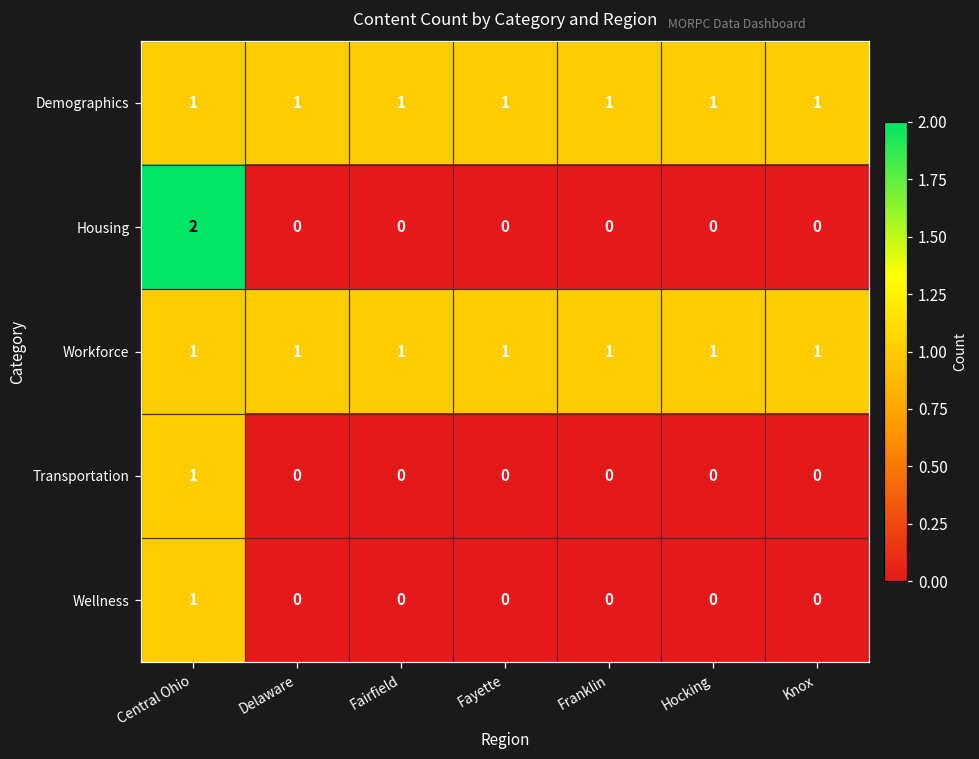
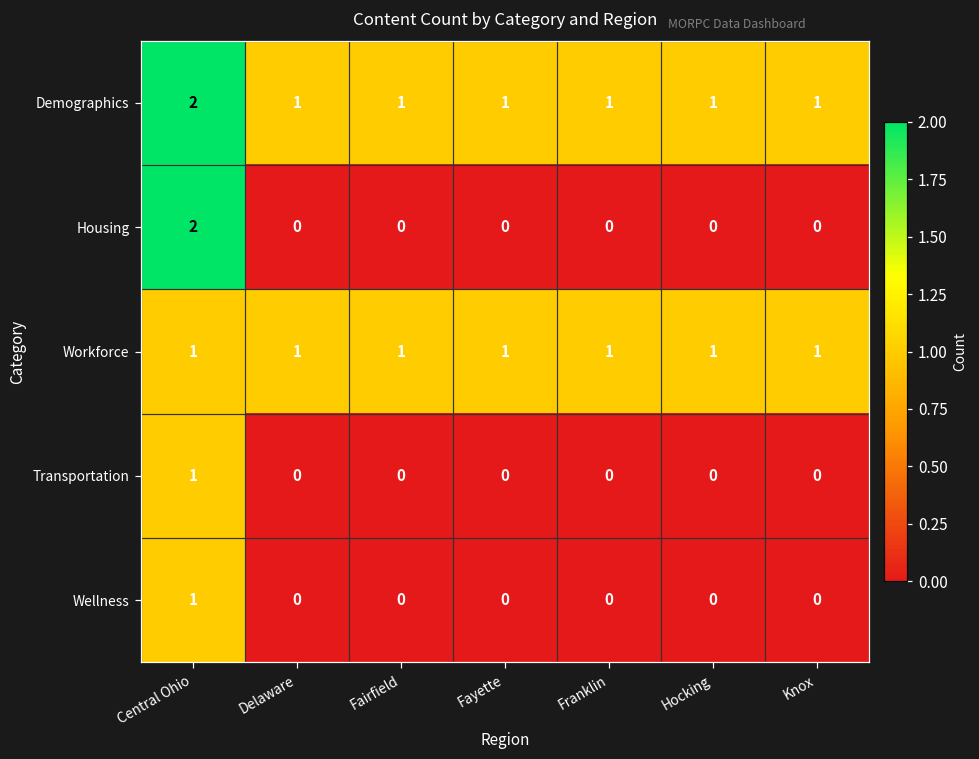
  {
    "Demographics": {
-     "Central Ohio": 1,
+     "Central Ohio": 2,
      "Delaware": 1,
      "Fairfield": 1,
      "Fayette": 1,
      "Franklin": 1,
      "Hocking": 1,
      "Knox": 1
    },
    "Housing": {
      "Central Ohio": 2,
      "Delaware": 0,
      "Fairfield": 0,
      "Fayette": 0,
      "Franklin": 0,
      "Hocking": 0,
      "Knox": 0
    },
    "Workforce": {
      "Central Ohio": 1,
      "Delaware": 1,
      "Fairfield": 1,
      "Fayette": 1,
      "Franklin": 1,
      "Hocking": 1,
      "Knox": 1
    },
    "Transportation": {
      "Central Ohio": 1,
      "Delaware": 0,
      "Fairfield": 0,
      "Fayette": 0,
      "Franklin": 0,
      "Hocking": 0,
      "Knox": 0
    },
    "Wellness": {
      "Central Ohio": 1,
      "Delaware": 0,
      "Fairfield": 0,
      "Fayette": 0,
      "Franklin": 0,
      "Hocking": 0,
      "Knox": 0
    }
  }
